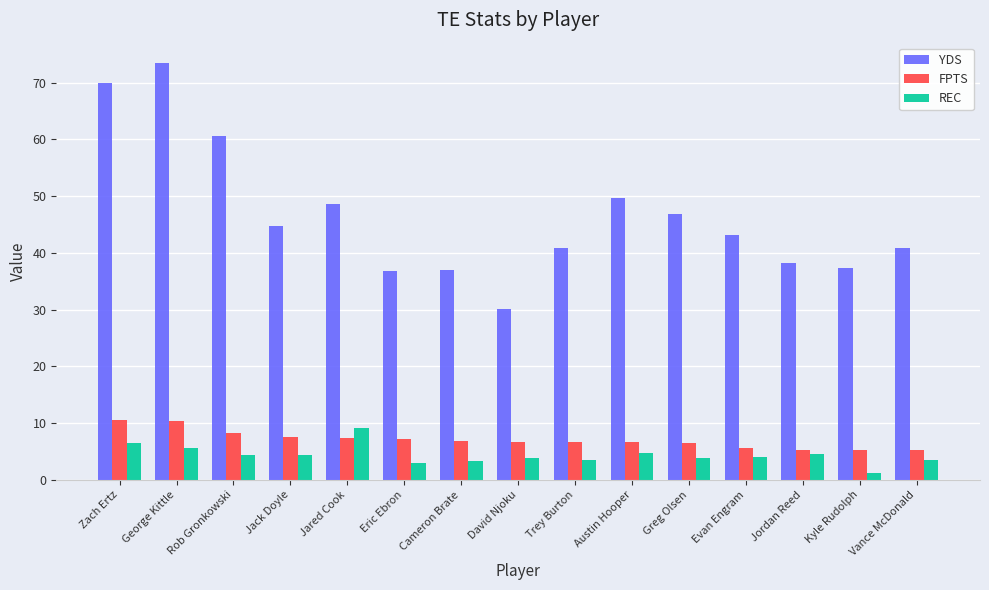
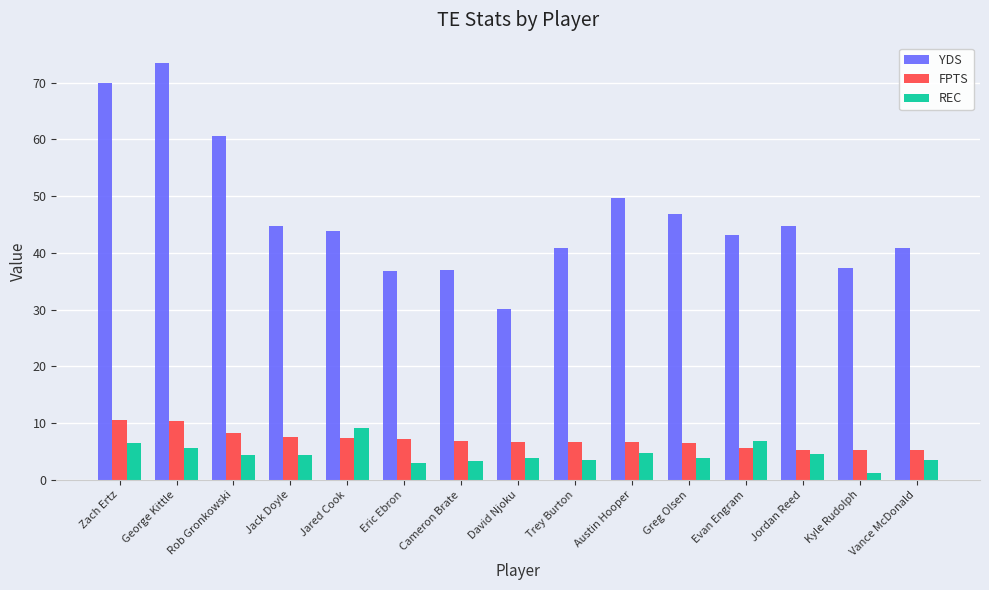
  {
    "YDS": {
      "Zach Ertz": 70,
      "George Kittle": 73,
      "Rob Gronkowski": 61,
      "Jack Doyle": 45,
-     "Jared Cook": 49,
+     "Jared Cook": 44,
      "Eric Ebron": 37,
      "Cameron Brate": 37,
      "David Njoku": 30,
      "Trey Burton": 41,
      "Austin Hooper": 50,
      "Greg Olsen": 47,
      "Evan Engram": 43,
-     "Jordan Reed": 38,
+     "Jordan Reed": 45,
      "Kyle Rudolph": 37,
      "Vance McDonald": 41
    },
    "FPTS": {
      "Zach Ertz": 11,
      "George Kittle": 10,
      "Rob Gronkowski": 8,
      "Jack Doyle": 8,
      "Jared Cook": 7,
      "Eric Ebron": 7,
      "Cameron Brate": 7,
      "David Njoku": 7,
      "Trey Burton": 7,
      "Austin Hooper": 7,
      "Greg Olsen": 7,
      "Evan Engram": 6,
      "Jordan Reed": 5,
      "Kyle Rudolph": 5,
      "Vance McDonald": 5
    },
    "REC": {
      "Zach Ertz": 7,
      "George Kittle": 6,
      "Rob Gronkowski": 4,
      "Jack Doyle": 4,
      "Jared Cook": 9,
      "Eric Ebron": 3,
      "Cameron Brate": 3,
      "David Njoku": 4,
      "Trey Burton": 4,
      "Austin Hooper": 5,
      "Greg Olsen": 4,
-     "Evan Engram": 4,
+     "Evan Engram": 7,
      "Jordan Reed": 5,
      "Kyle Rudolph": 1,
      "Vance McDonald": 4
    }
  }
